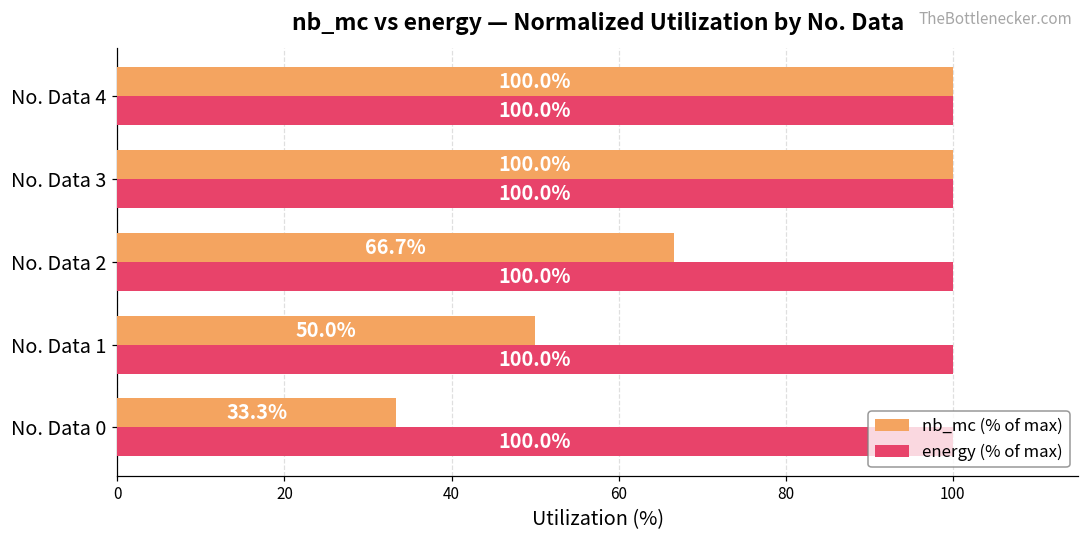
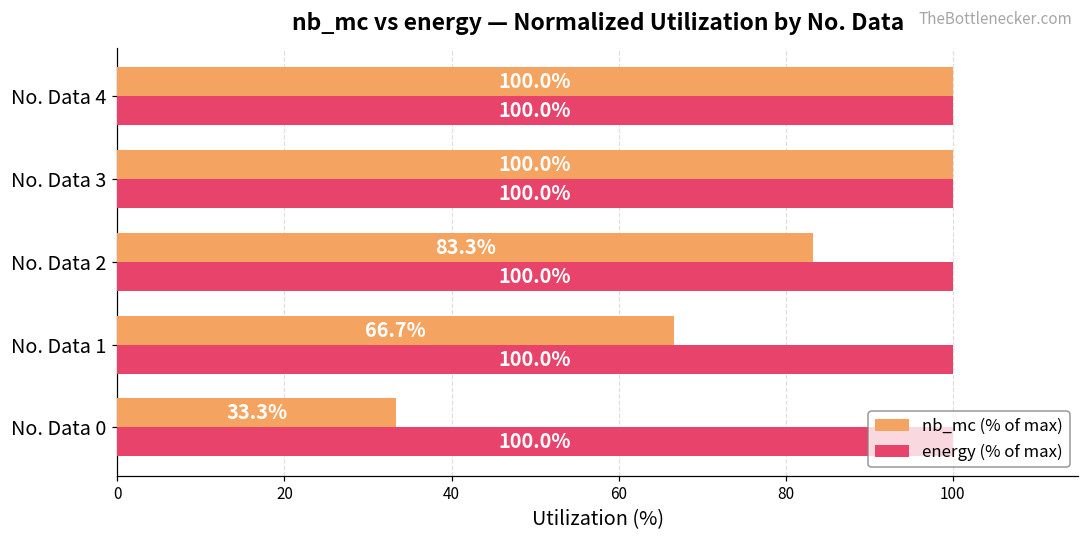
  {
    "nb_mc (% of max)": {
      "No. Data 4": "100.0%",
      "No. Data 3": "100.0%",
-     "No. Data 2": "66.7%",
-     "No. Data 1": "50.0%",
+     "No. Data 2": "83.3%",
+     "No. Data 1": "66.7%",
      "No. Data 0": "33.3%"
    },
    "energy (% of max)": {
      "No. Data 4": "100.0%",
      "No. Data 3": "100.0%",
      "No. Data 2": "100.0%",
      "No. Data 1": "100.0%"
    }
  }
